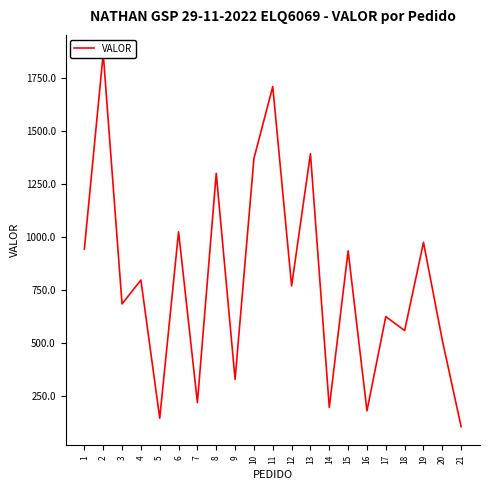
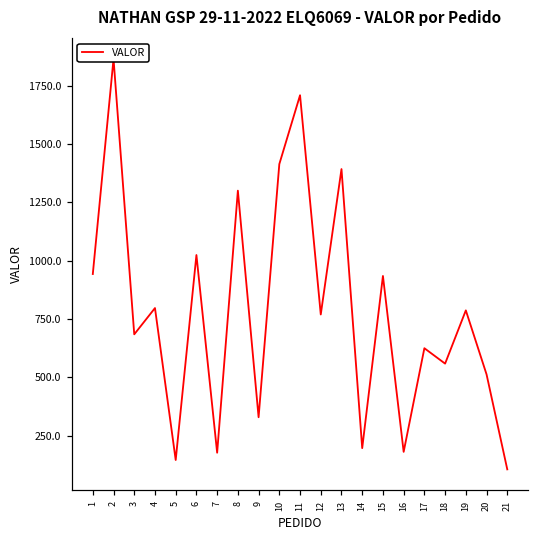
  {
    "1": 940,
    "3": 680,
    "4": 800,
    "5": 150,
    "6": 1020,
-   "7": 220,
+   "7": 180,
    "8": 1300,
    "9": 330,
-   "10": 1370,
+   "10": 1410,
    "11": 1710,
    "12": 770,
    "13": 1390,
    "14": 200,
    "15": 930,
    "16": 180,
    "17": 620,
    "18": 560,
-   "19": 970,
+   "19": 790,
    "20": 510,
    "21": 110
  }
